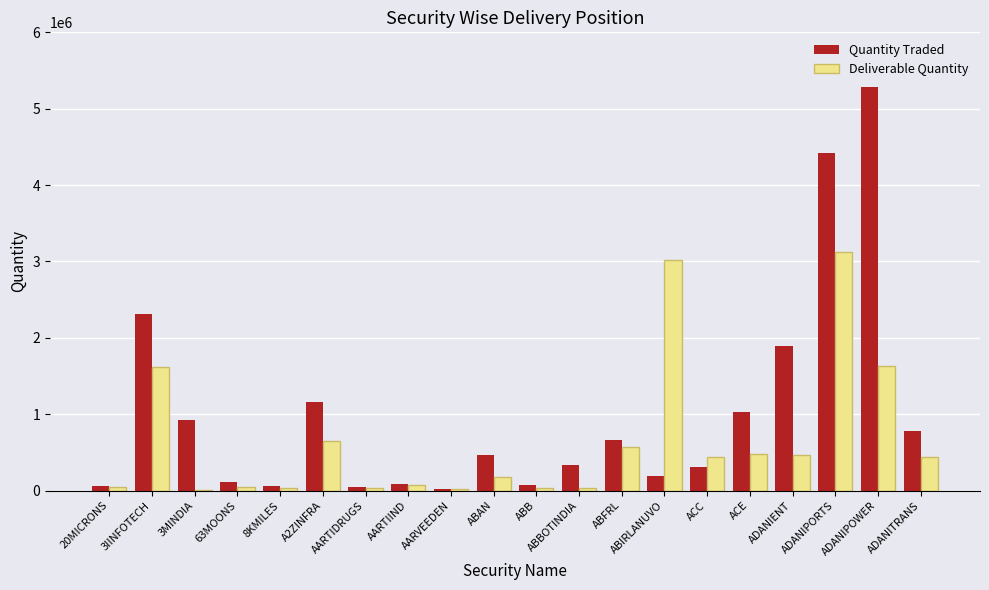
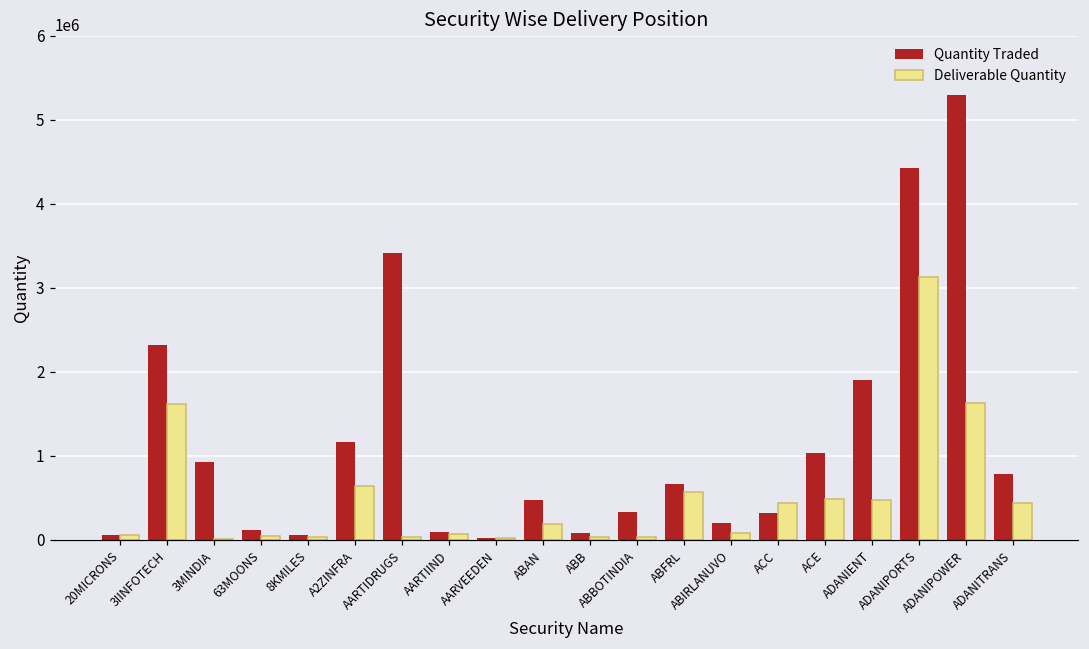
  {
    "Quantity Traded": {
      "20MICRONS": 100000,
      "3IINFOTECH": 2300000,
      "3MINDIA": 900000,
      "63MOONS": 100000,
      "8KMILES": 100000,
      "A2ZINFRA": 1200000,
-     "AARTIDRUGS": 0,
+     "AARTIDRUGS": 3400000,
      "AARTIIND": 100000,
      "ABAN": 500000,
      "ABB": 100000,
      "ABBOTINDIA": 300000,
      "ABFRL": 700000,
      "ABIRLANUVO": 200000,
      "ACC": 300000,
      "ACE": 1000000,
      "ADANIENT": 1900000,
      "ADANIPORTS": 4400000,
      "ADANIPOWER": 5300000,
      "ADANITRANS": 800000
    },
    "Deliverable Quantity": {
      "20MICRONS": 0,
      "3IINFOTECH": 1600000,
      "63MOONS": 0,
      "8KMILES": 0,
      "A2ZINFRA": 600000,
      "AARTIDRUGS": 0,
      "AARTIIND": 100000,
      "ABAN": 200000,
      "ABBOTINDIA": 0,
      "ABFRL": 600000,
-     "ABIRLANUVO": 3000000,
+     "ABIRLANUVO": 100000,
      "ACC": 400000,
      "ACE": 500000,
      "ADANIENT": 500000,
      "ADANIPORTS": 3100000,
      "ADANIPOWER": 1600000,
      "ADANITRANS": 400000
    }
  }
